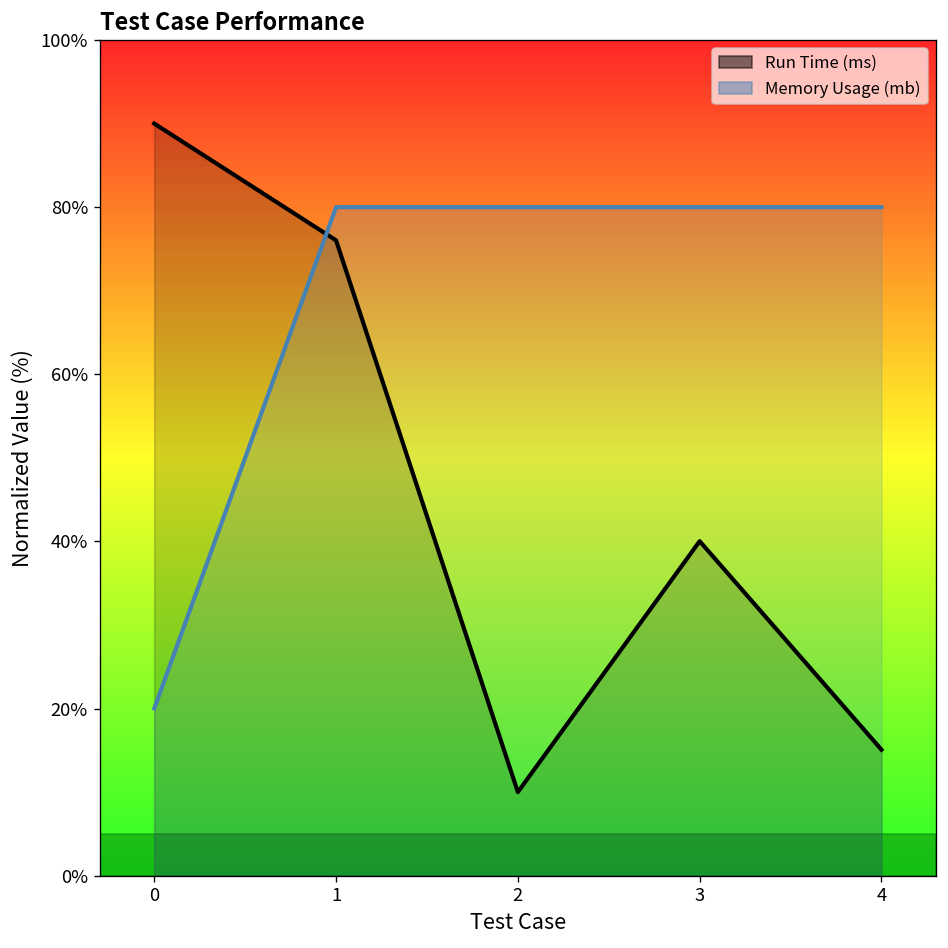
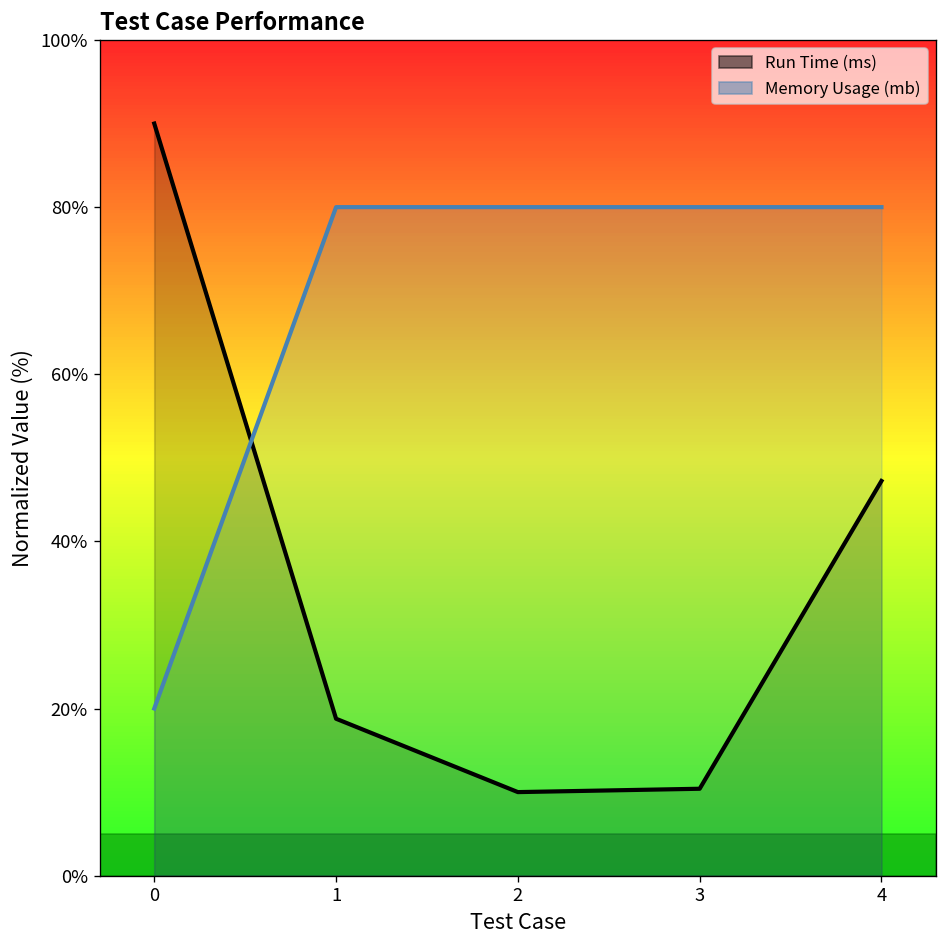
  {
    "Run Time (ms)": {
      "0": "90%",
-     "1": "76%",
+     "1": "19%",
      "2": "10%",
-     "3": "40%",
-     "4": "15%"
+     "3": "10%",
+     "4": "47%"
    },
    "Memory Usage (mb)": {
      "0": "20%",
      "1": "80%",
      "2": "80%",
      "3": "80%",
      "4": "80%"
    }
  }
